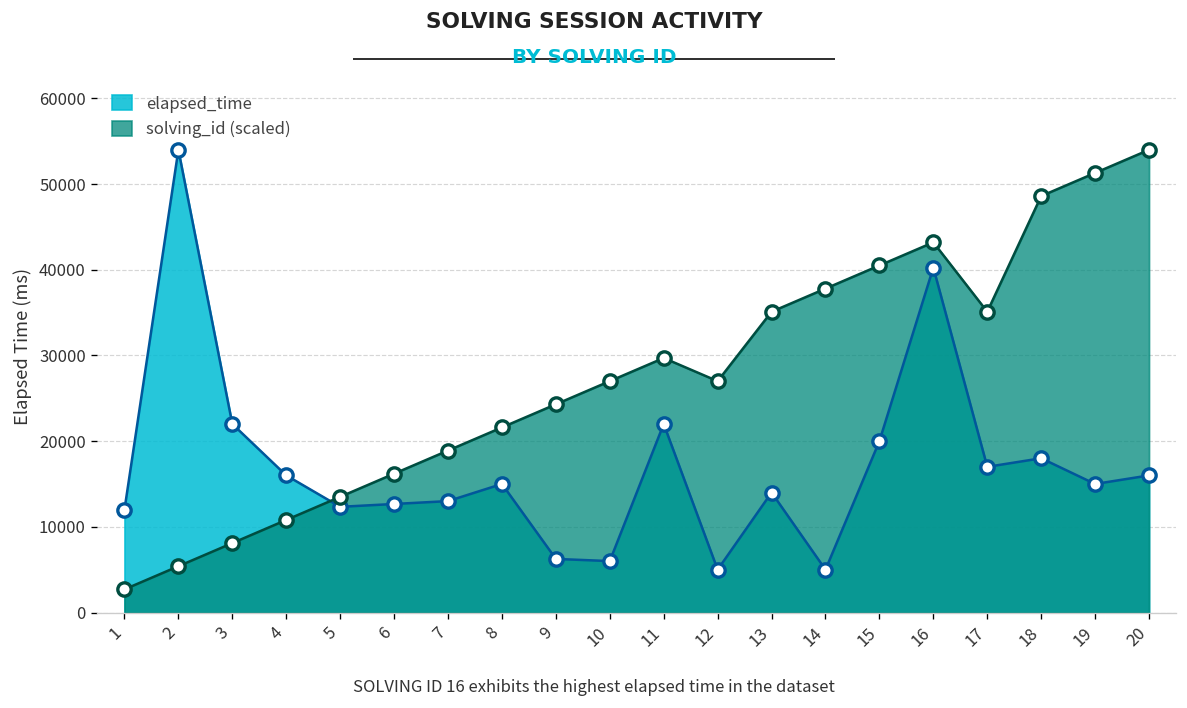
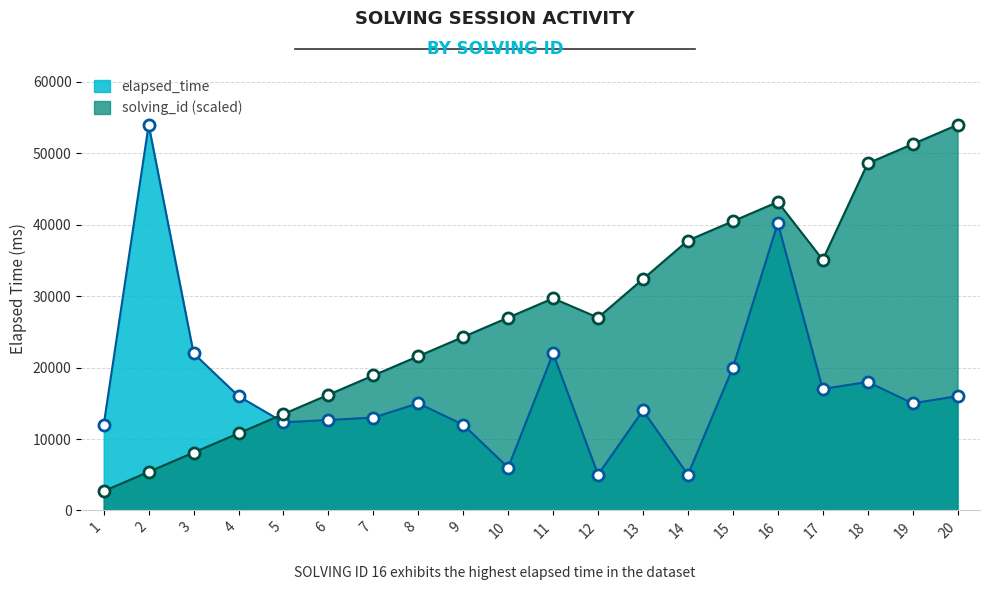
  {
    "elapsed_time": {
      "1": 12000,
      "2": 54000,
      "3": 22000,
      "4": 16000,
      "5": 12000,
      "6": 13000,
      "7": 13000,
      "8": 15000,
-     "9": 6000,
+     "9": 12000,
      "10": 6000,
      "11": 22000,
      "12": 5000,
      "13": 14000,
      "14": 5000,
      "15": 20000,
      "16": 40000,
      "17": 17000,
      "18": 18000,
      "19": 15000,
      "20": 16000
    },
    "solving_id (scaled)": {
      "1": 3000,
      "2": 5000,
      "3": 8000,
      "4": 11000,
      "5": 14000,
      "6": 16000,
      "7": 19000,
      "8": 22000,
      "9": 24000,
      "10": 27000,
      "11": 30000,
      "12": 27000,
-     "13": 35000,
+     "13": 32000,
      "14": 38000,
      "15": 41000,
      "16": 43000,
      "17": 35000,
      "18": 49000,
      "19": 51000,
      "20": 54000
    }
  }
